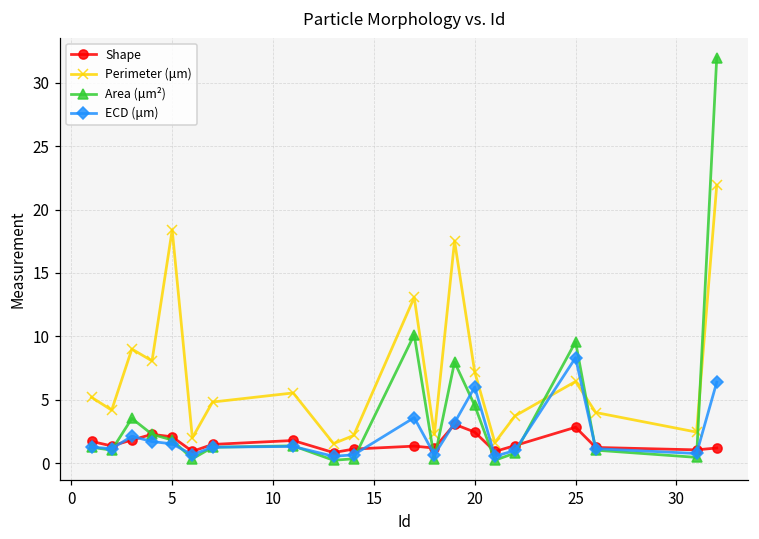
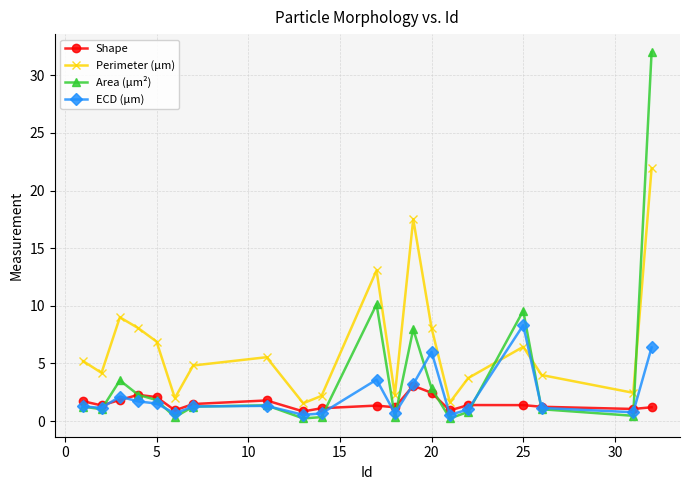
  {
    "Shape": {
      "5": 2.1,
      "20": 2.5,
-     "25": 2.8
+     "25": 1.4
    },
    "Perimeter (μm)": {
-     "5": 18.4,
-     "20": 7.2,
+     "5": 6.9,
+     "20": 8.1,
      "25": 6.4
    },
    "Area (μm²)": {
      "5": 1.8,
-     "20": 4.6,
+     "20": 2.8,
      "25": 9.6
    },
    "ECD (μm)": {
      "5": 1.5,
      "20": 6.0,
      "25": 8.3
    }
  }
